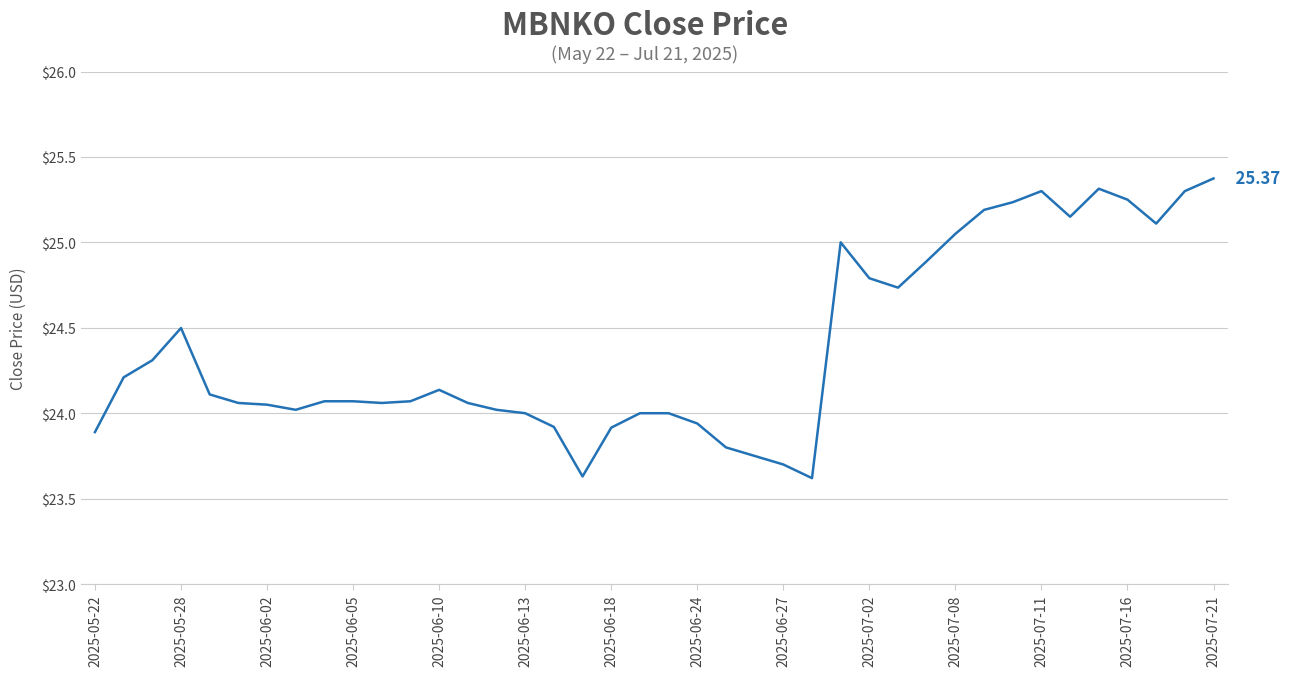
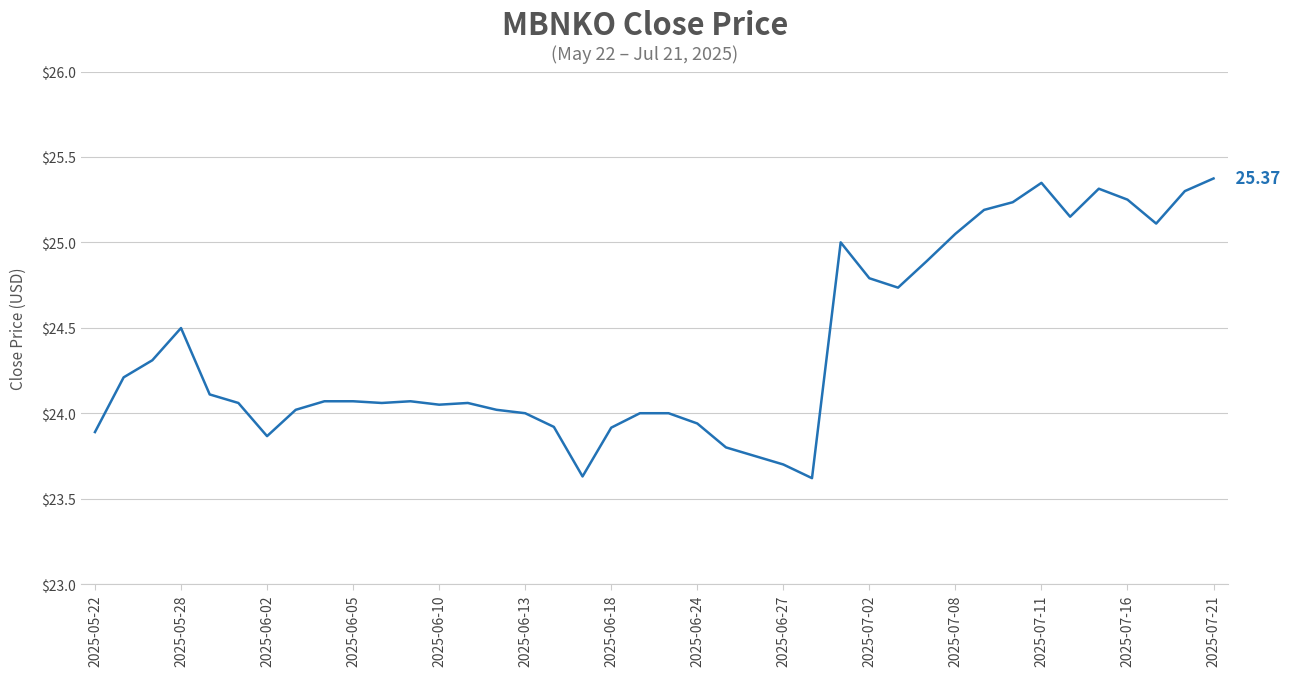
  {
    "2025-05-22": "$23.89",
    "2025-05-28": "$24.50",
-   "2025-06-02": "$24.05",
+   "2025-06-02": "$23.87",
    "2025-06-05": "$24.07",
-   "2025-06-10": "$24.14",
+   "2025-06-10": "$24.05",
    "2025-06-13": "$24.00",
    "2025-06-18": "$23.92",
    "2025-06-24": "$23.94",
    "2025-06-27": "$23.70",
    "2025-07-02": "$24.79",
    "2025-07-08": "$25.05",
-   "2025-07-11": "$25.30",
+   "2025-07-11": "$25.35",
    "2025-07-16": "$25.25"
  }
